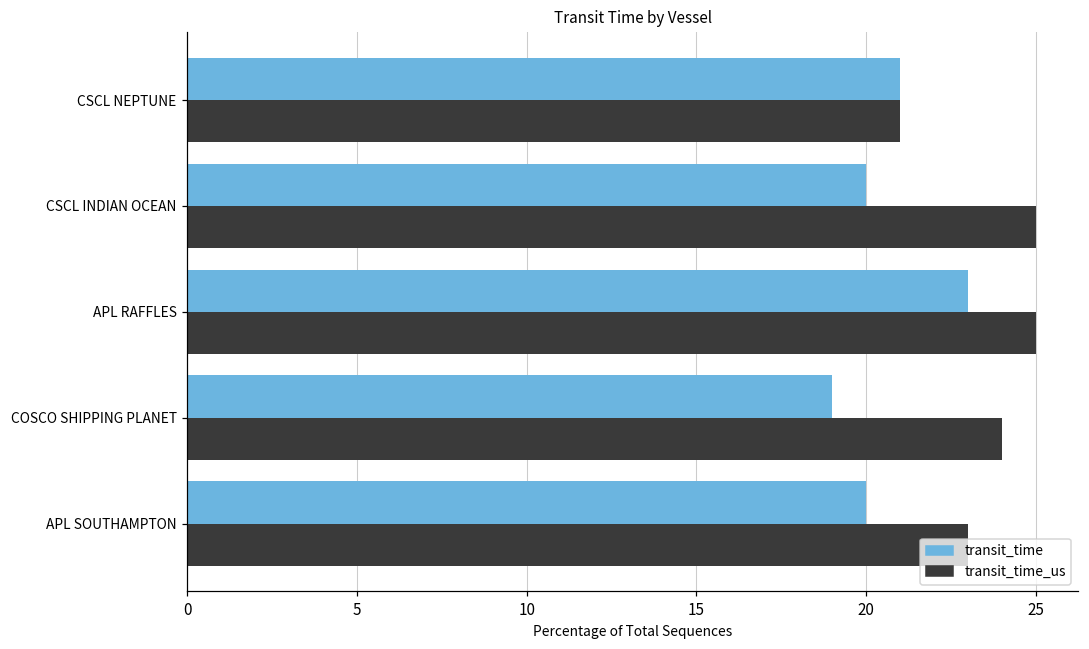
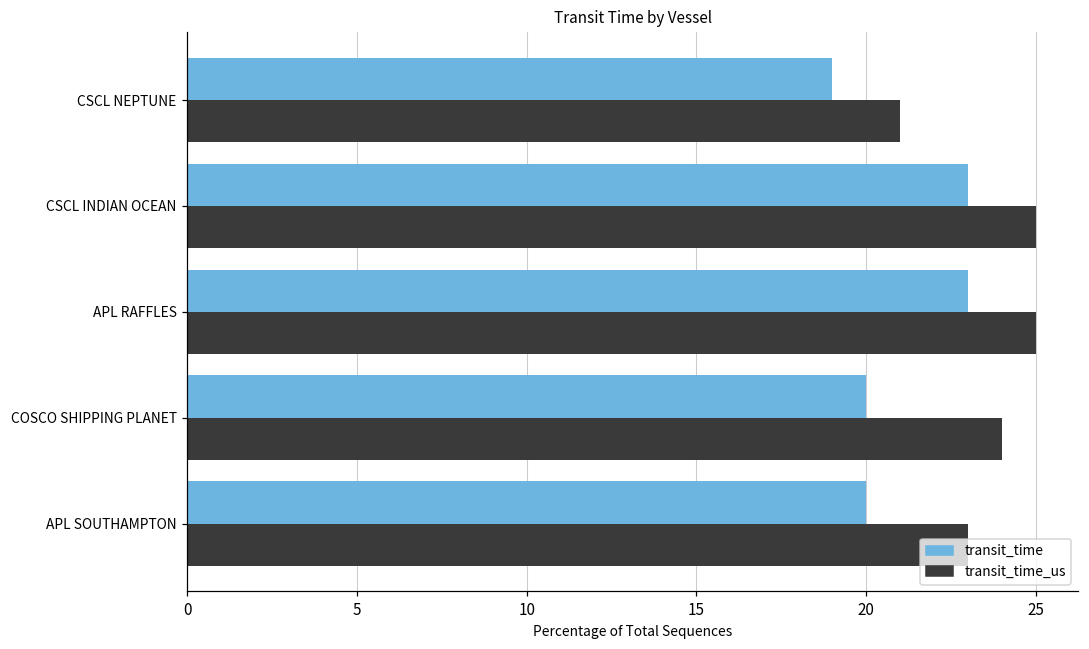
  {
    "transit_time": {
-     "CSCL NEPTUNE": 21,
-     "CSCL INDIAN OCEAN": 20,
+     "CSCL NEPTUNE": 19,
+     "CSCL INDIAN OCEAN": 23,
      "APL RAFFLES": 23,
-     "COSCO SHIPPING PLANET": 19,
+     "COSCO SHIPPING PLANET": 20,
      "APL SOUTHAMPTON": 20
    },
    "transit_time_us": {
      "CSCL NEPTUNE": 21,
      "CSCL INDIAN OCEAN": 25,
      "APL RAFFLES": 25,
      "COSCO SHIPPING PLANET": 24
    }
  }
